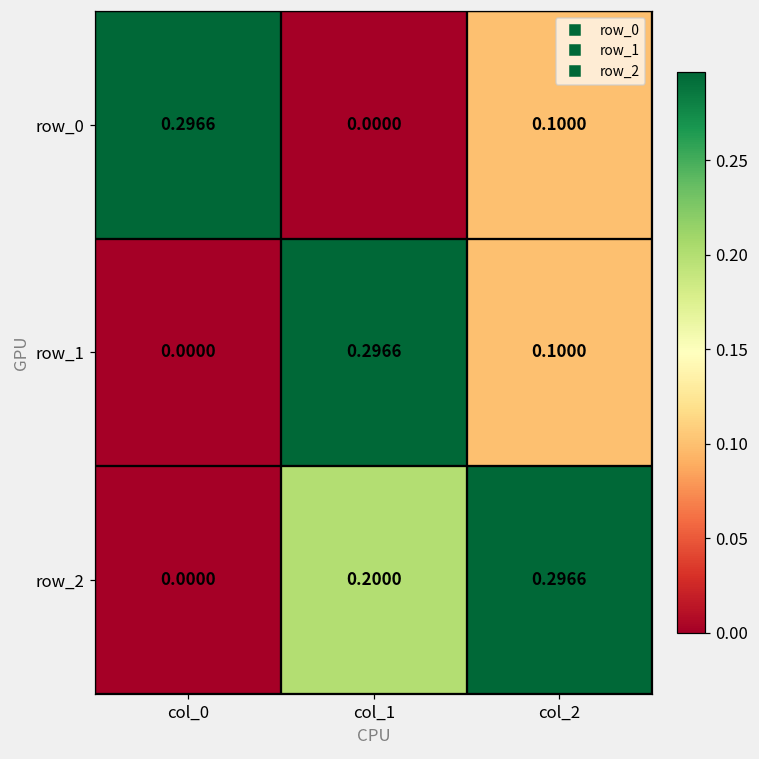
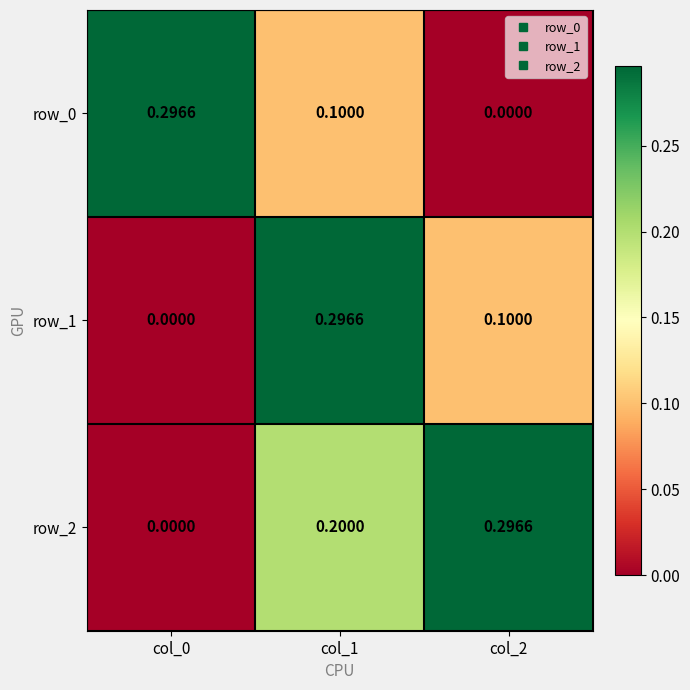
  {
    "row_0": {
      "col_0": 0.2966,
-     "col_1": 0.0000,
-     "col_2": 0.1000
+     "col_1": 0.1000,
+     "col_2": 0.0000
    },
    "row_1": {
      "col_0": 0.0000,
      "col_1": 0.2966,
      "col_2": 0.1000
    },
    "row_2": {
      "col_0": 0.0000,
      "col_1": 0.2000,
      "col_2": 0.2966
    }
  }
